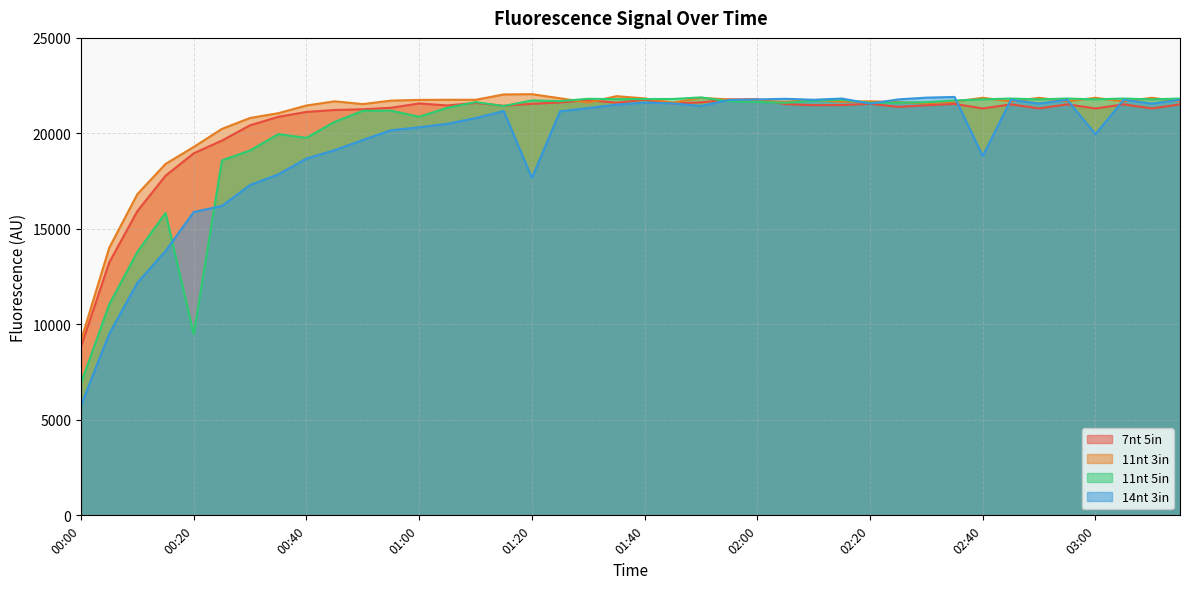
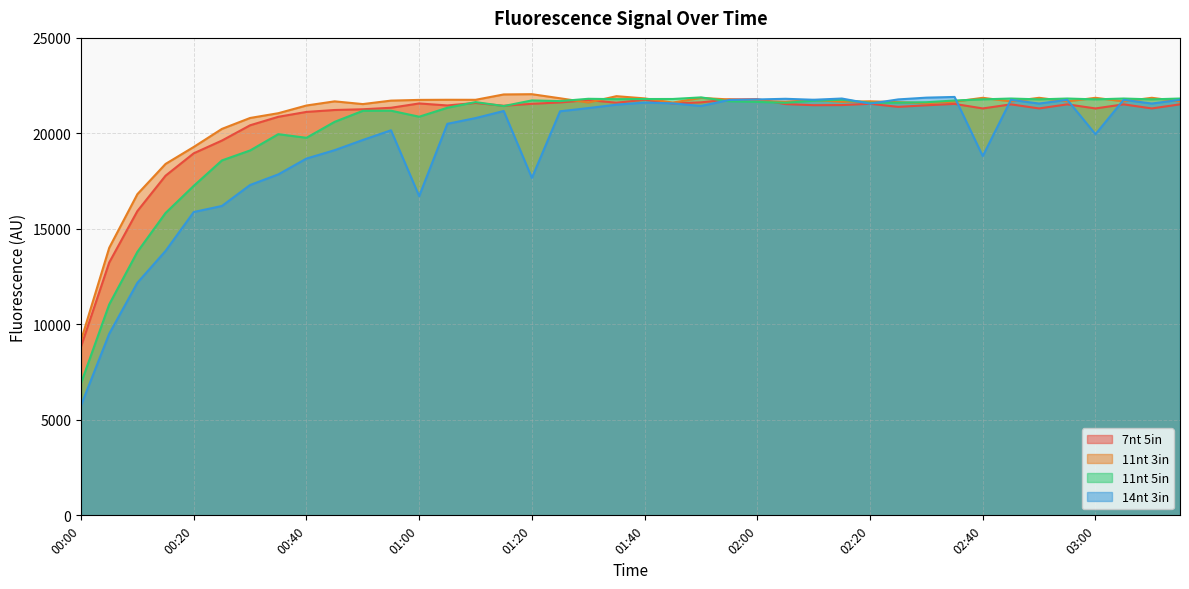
  {
    "11nt 5in": {
      "00:00": 6900,
-     "00:20": 9500,
+     "00:20": 17300,
      "00:40": 19800,
      "01:00": 20900,
      "01:20": 21700
    },
    "14nt 3in": {
      "00:00": 5800,
      "00:20": 15900,
      "00:40": 18700,
-     "01:00": 20300,
+     "01:00": 16700,
      "01:20": 17700,
      "01:40": 21600,
      "02:40": 18800,
      "03:00": 20000
    }
  }
